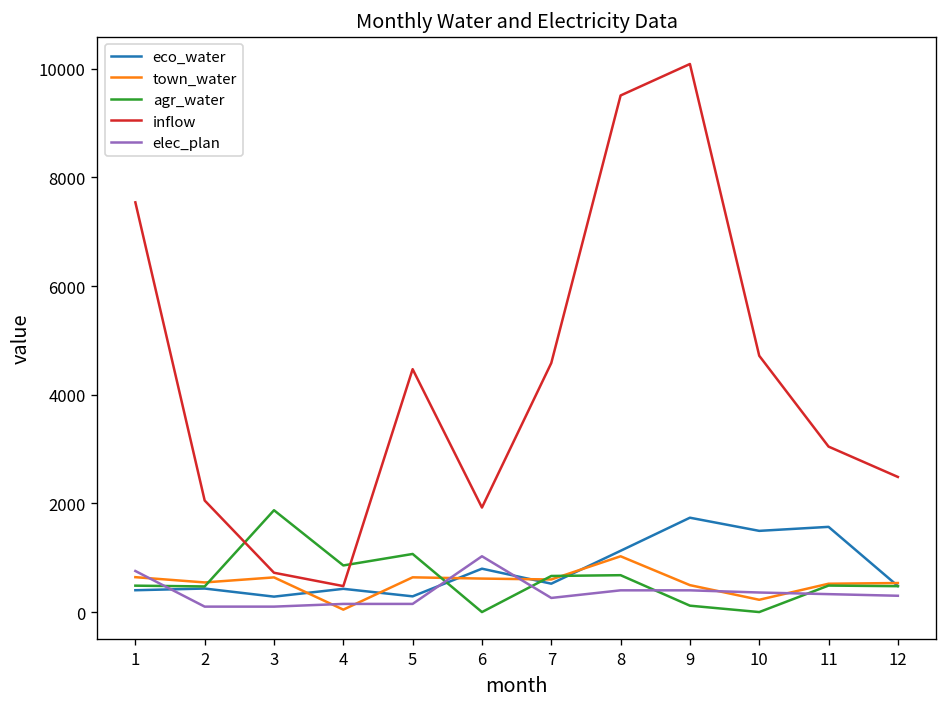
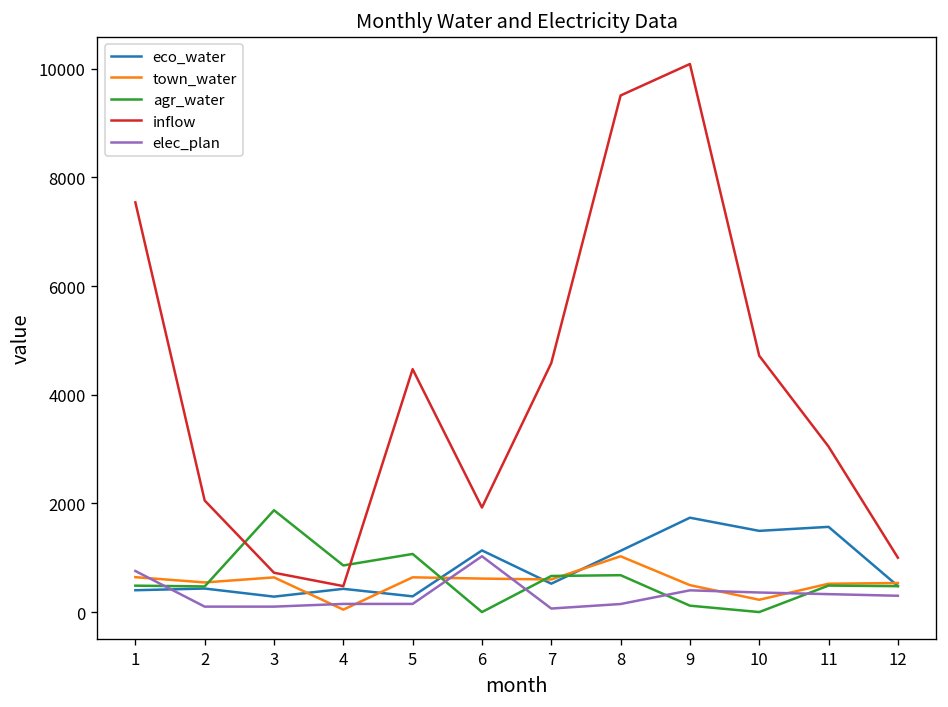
  {
    "eco_water": {
      "1": 400,
      "3": 300,
      "5": 300,
-     "6": 800,
+     "6": 1100,
      "7": 500,
      "8": 1100,
      "9": 1700,
      "10": 1500,
      "11": 1600
    },
    "town_water": {
      "1": 600,
      "2": 500,
      "3": 600,
      "4": 0,
      "5": 600,
      "6": 600,
      "7": 600,
      "8": 1000,
      "9": 500,
      "10": 200
    },
    "agr_water": {
      "1": 500,
      "3": 1900,
      "4": 900,
      "5": 1100,
      "6": 0,
      "7": 700,
      "8": 700,
      "9": 100,
      "10": 0
    },
    "inflow": {
      "1": 7500,
      "2": 2100,
      "3": 700,
      "5": 4500,
      "6": 1900,
      "7": 4600,
      "8": 9500,
      "9": 10100,
      "10": 4700,
      "11": 3000,
-     "12": 2500
+     "12": 1000
    },
    "elec_plan": {
      "1": 800,
      "2": 100,
      "3": 100,
      "4": 200,
      "5": 200,
      "6": 1000,
-     "7": 300,
-     "8": 400,
+     "7": 100,
+     "8": 100,
      "9": 400,
      "10": 400,
      "11": 300,
      "12": 300
    }
  }
